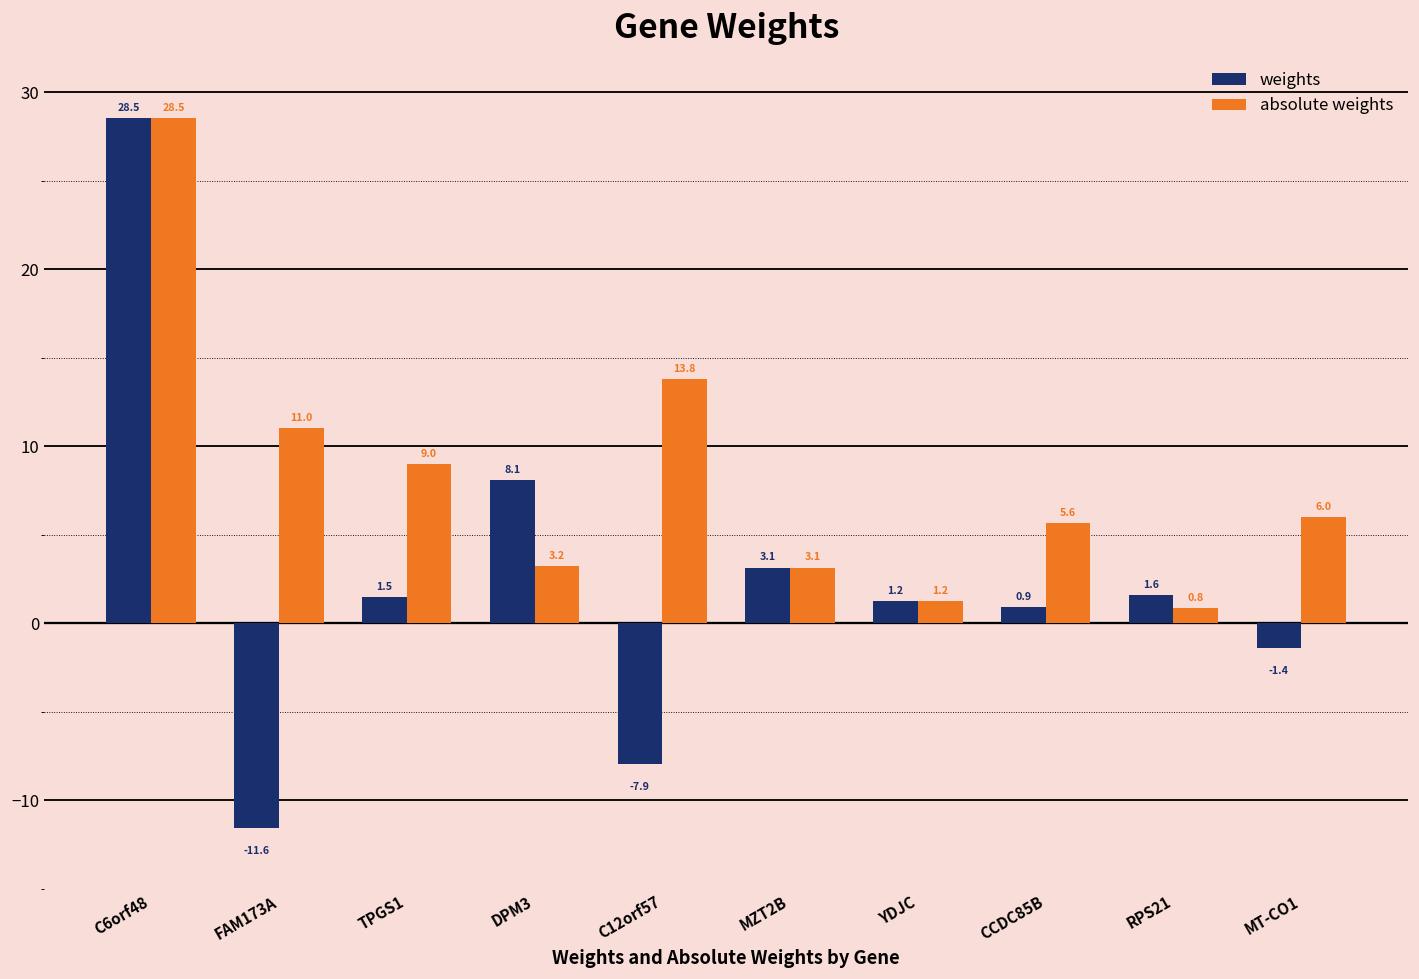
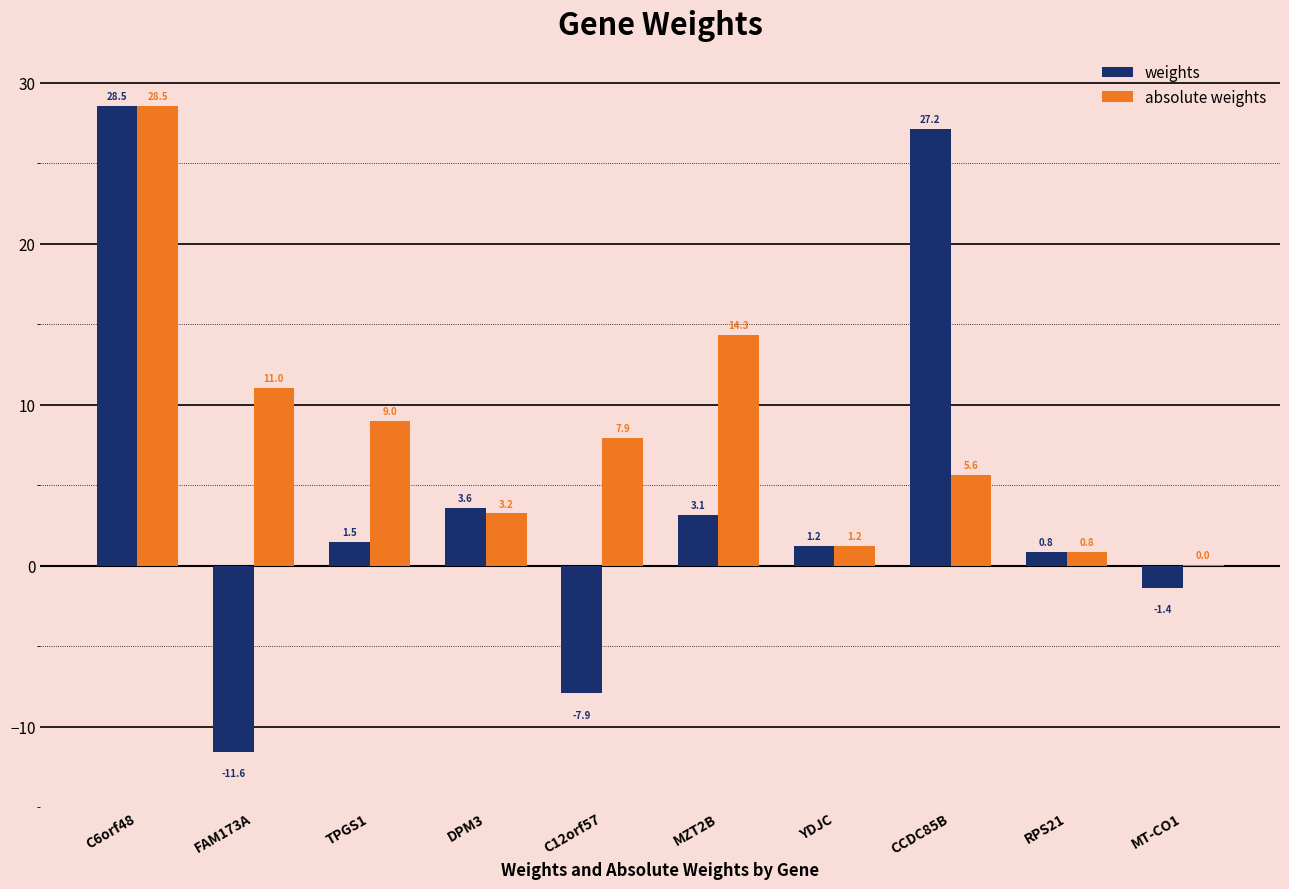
  {
    "weights": {
      "C6orf48": 28.5,
      "FAM173A": -11.6,
      "TPGS1": 1.5,
-     "DPM3": 8.1,
+     "DPM3": 3.6,
      "C12orf57": -7.9,
      "MZT2B": 3.1,
      "YDJC": 1.2,
-     "CCDC85B": 0.9,
-     "RPS21": 1.6,
+     "CCDC85B": 27.2,
+     "RPS21": 0.8,
      "MT-CO1": -1.4
    },
    "absolute weights": {
      "C6orf48": 28.5,
      "FAM173A": 11.0,
      "TPGS1": 9.0,
      "DPM3": 3.2,
-     "C12orf57": 13.8,
-     "MZT2B": 3.1,
+     "C12orf57": 7.9,
+     "MZT2B": 14.3,
      "YDJC": 1.2,
      "CCDC85B": 5.6,
      "RPS21": 0.8,
-     "MT-CO1": 6.0
+     "MT-CO1": 0.0
    }
  }
